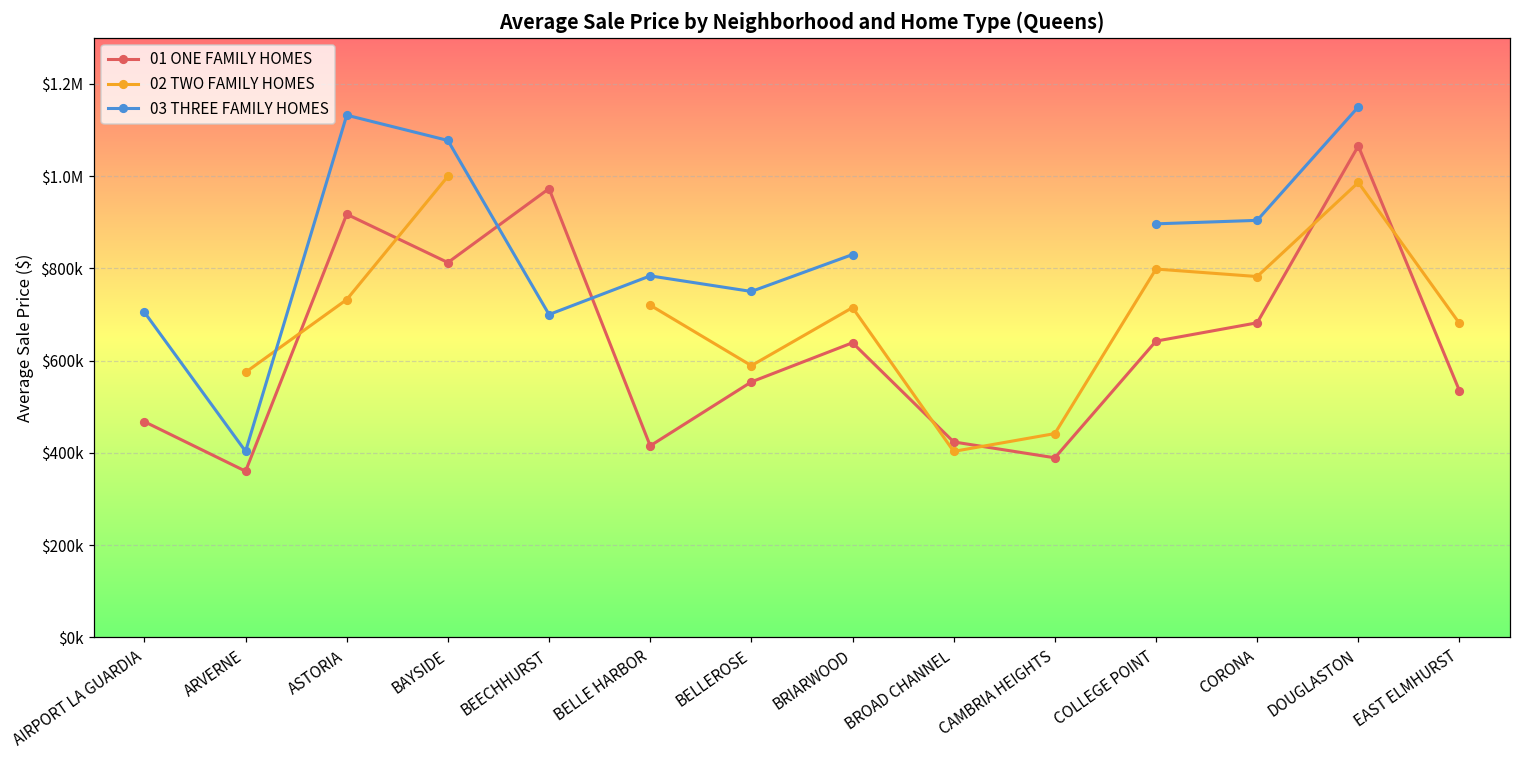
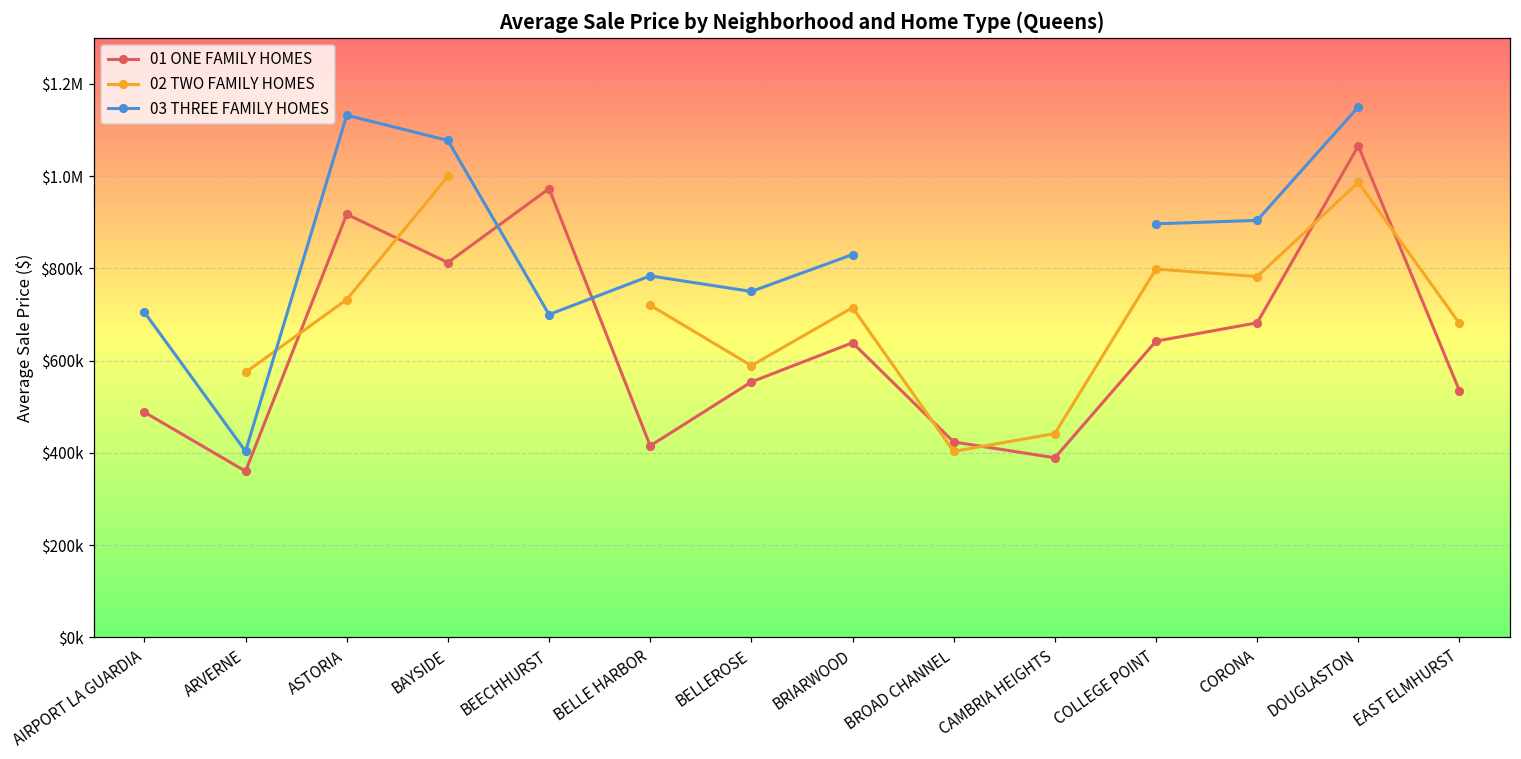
  {
    "01 ONE FAMILY HOMES": {
-     "AIRPORT LA GUARDIA": "$470000",
+     "AIRPORT LA GUARDIA": "$490000",
      "ARVERNE": "$360000",
      "ASTORIA": "$920000",
      "BAYSIDE": "$810000",
      "BEECHHURST": "$970000",
      "BELLE HARBOR": "$420000",
      "BELLEROSE": "$550000",
      "BRIARWOOD": "$640000",
      "BROAD CHANNEL": "$420000",
      "CAMBRIA HEIGHTS": "$390000",
      "COLLEGE POINT": "$640000",
      "CORONA": "$680000",
      "DOUGLASTON": "$1070000",
      "EAST ELMHURST": "$530000"
    },
    "02 TWO FAMILY HOMES": {
      "ARVERNE": "$570000",
      "ASTORIA": "$730000",
      "BAYSIDE": "$1000000",
      "BELLE HARBOR": "$720000",
      "BELLEROSE": "$590000",
      "BRIARWOOD": "$720000",
      "BROAD CHANNEL": "$400000",
      "CAMBRIA HEIGHTS": "$440000",
      "COLLEGE POINT": "$800000",
      "CORONA": "$780000",
      "DOUGLASTON": "$990000",
      "EAST ELMHURST": "$680000"
    },
    "03 THREE FAMILY HOMES": {
      "AIRPORT LA GUARDIA": "$710000",
      "ARVERNE": "$400000",
      "ASTORIA": "$1130000",
      "BAYSIDE": "$1080000",
      "BEECHHURST": "$700000",
      "BELLE HARBOR": "$780000",
      "BELLEROSE": "$750000",
      "BRIARWOOD": "$830000",
      "COLLEGE POINT": "$900000",
      "CORONA": "$900000",
      "DOUGLASTON": "$1150000"
    }
  }
